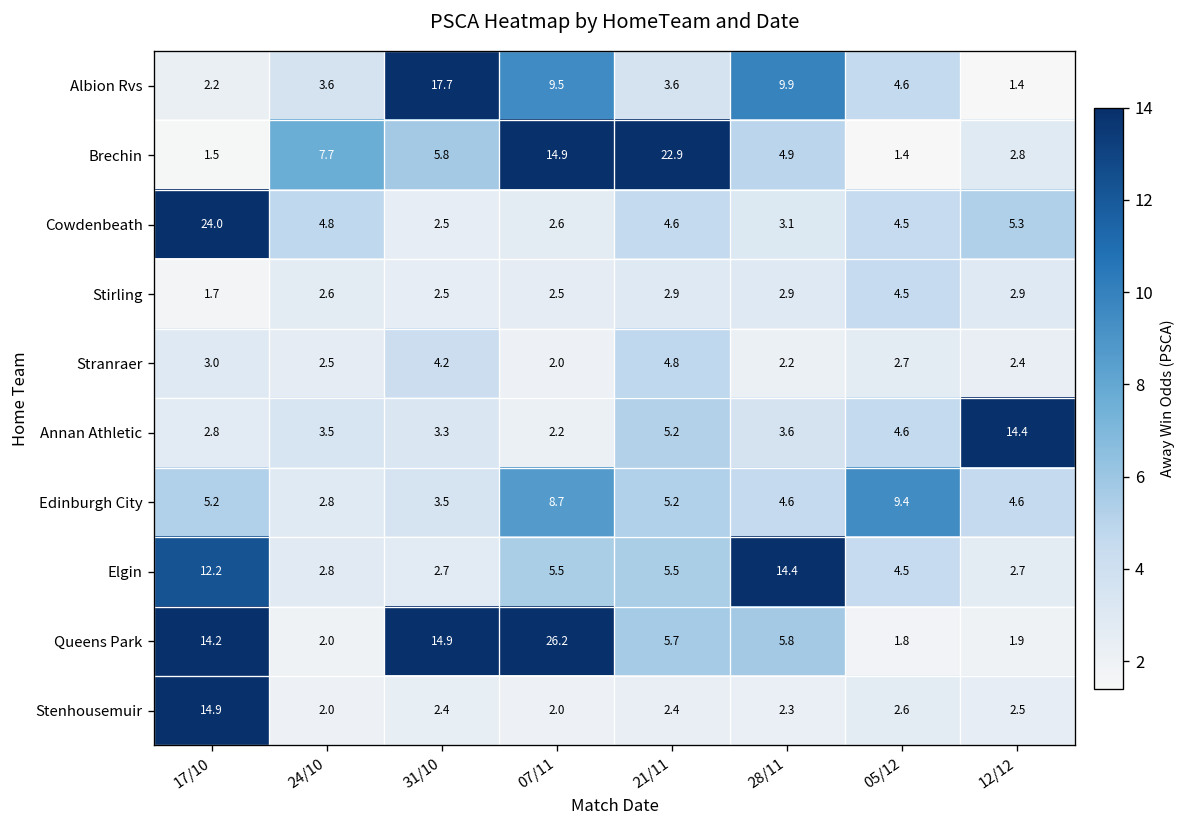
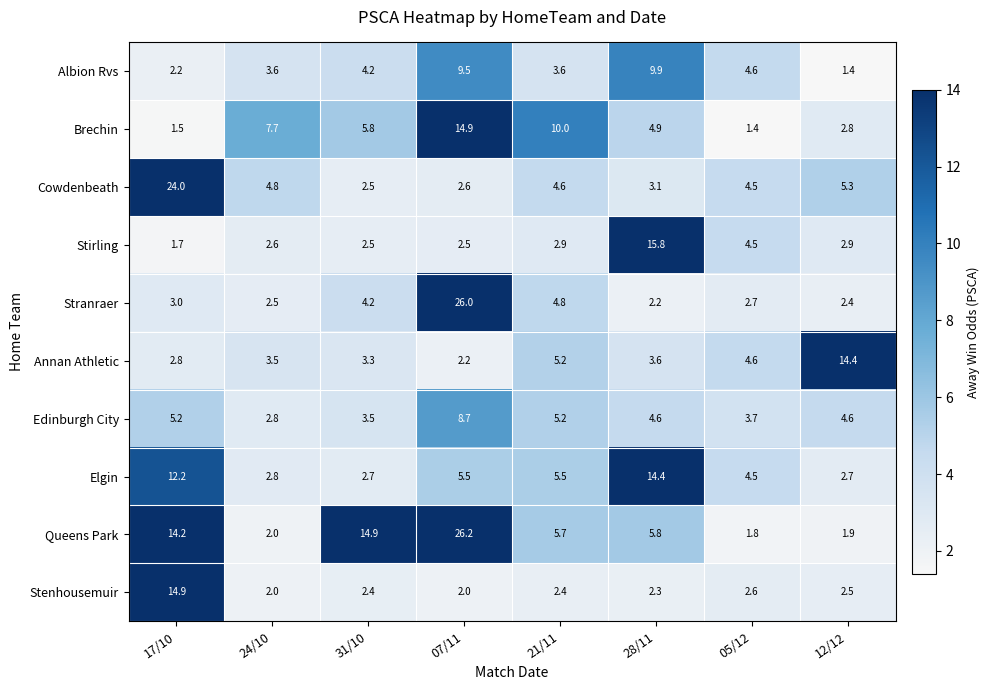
  {
    "Albion Rvs": {
      "17/10": 2.2,
      "24/10": 3.6,
-     "31/10": 17.7,
+     "31/10": 4.2,
      "07/11": 9.5,
      "21/11": 3.6,
      "28/11": 9.9,
      "05/12": 4.6,
      "12/12": 1.4
    },
    "Brechin": {
      "17/10": 1.5,
      "24/10": 7.7,
      "31/10": 5.8,
      "07/11": 14.9,
-     "21/11": 22.9,
+     "21/11": 10.0,
      "28/11": 4.9,
      "05/12": 1.4,
      "12/12": 2.8
    },
    "Cowdenbeath": {
      "17/10": 24.0,
      "24/10": 4.8,
      "31/10": 2.5,
      "07/11": 2.6,
      "21/11": 4.6,
      "28/11": 3.1,
      "05/12": 4.5,
      "12/12": 5.3
    },
    "Stirling": {
      "17/10": 1.7,
      "24/10": 2.6,
      "31/10": 2.5,
      "07/11": 2.5,
      "21/11": 2.9,
-     "28/11": 2.9,
+     "28/11": 15.8,
      "05/12": 4.5,
      "12/12": 2.9
    },
    "Stranraer": {
      "17/10": 3.0,
      "24/10": 2.5,
      "31/10": 4.2,
-     "07/11": 2.0,
+     "07/11": 26.0,
      "21/11": 4.8,
      "28/11": 2.2,
      "05/12": 2.7,
      "12/12": 2.4
    },
    "Annan Athletic": {
      "17/10": 2.8,
      "24/10": 3.5,
      "31/10": 3.3,
      "07/11": 2.2,
      "21/11": 5.2,
      "28/11": 3.6,
      "05/12": 4.6,
      "12/12": 14.4
    },
    "Edinburgh City": {
      "17/10": 5.2,
      "24/10": 2.8,
      "31/10": 3.5,
      "07/11": 8.7,
      "21/11": 5.2,
      "28/11": 4.6,
-     "05/12": 9.4,
+     "05/12": 3.7,
      "12/12": 4.6
    },
    "Elgin": {
      "17/10": 12.2,
      "24/10": 2.8,
      "31/10": 2.7,
      "07/11": 5.5,
      "21/11": 5.5,
      "28/11": 14.4,
      "05/12": 4.5,
      "12/12": 2.7
    },
    "Queens Park": {
      "17/10": 14.2,
      "24/10": 2.0,
      "31/10": 14.9,
      "07/11": 26.2,
      "21/11": 5.7,
      "28/11": 5.8,
      "05/12": 1.8,
      "12/12": 1.9
    },
    "Stenhousemuir": {
      "17/10": 14.9,
      "24/10": 2.0,
      "31/10": 2.4,
      "07/11": 2.0,
      "21/11": 2.4,
      "28/11": 2.3,
      "05/12": 2.6,
      "12/12": 2.5
    }
  }
